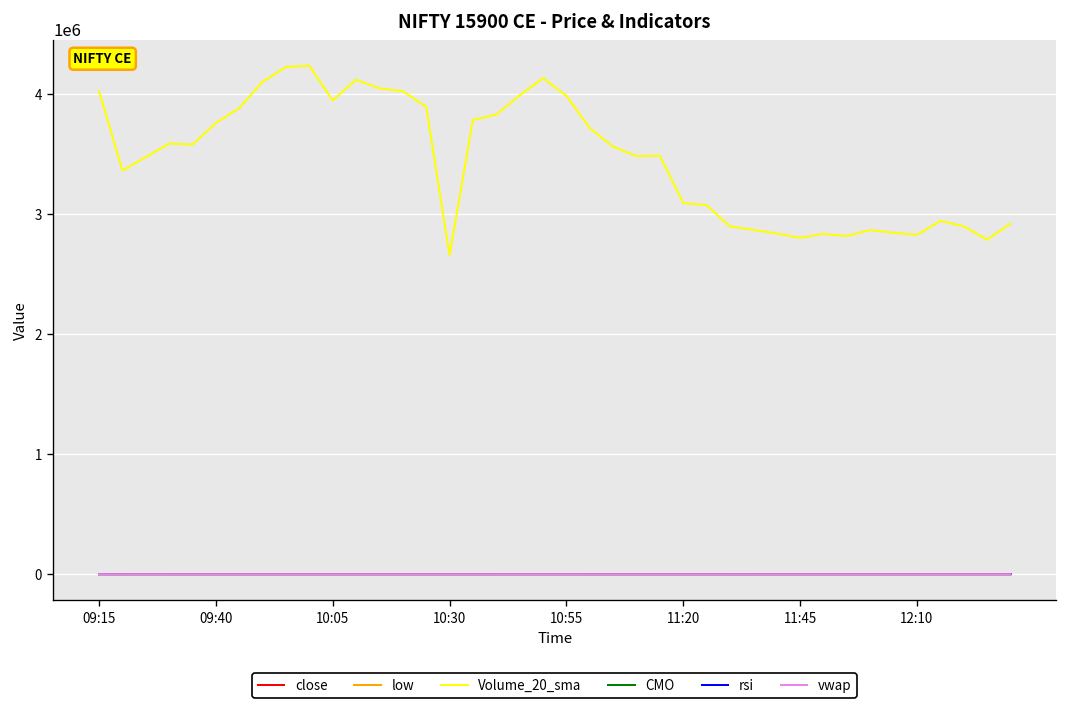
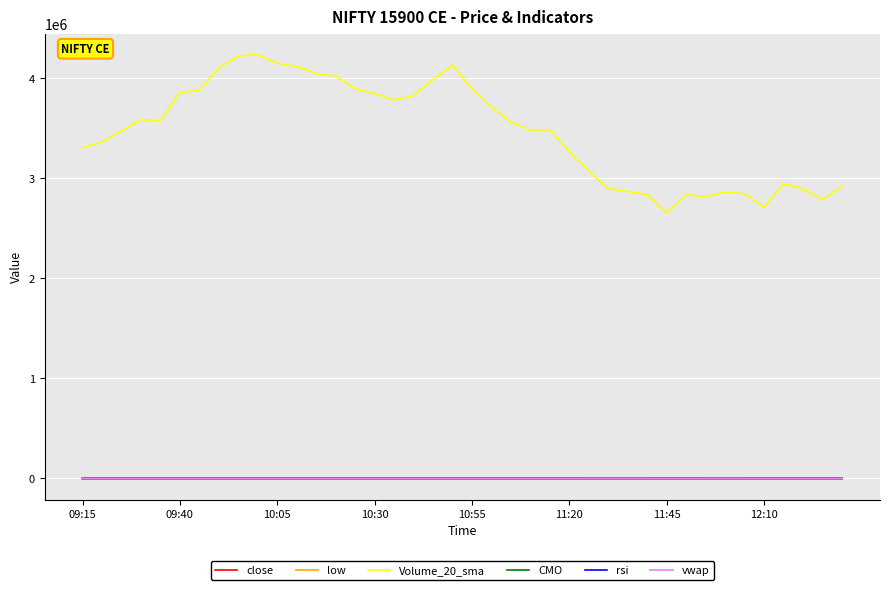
  {
    "vwap": {
      "09:15": 0,
      "09:40": 0,
      "10:05": 0,
      "10:30": 0,
      "10:55": 0,
      "11:20": 0,
      "11:45": 0,
      "12:10": 0
    },
    "Volume_20_sma": {
-     "09:15": 4000000,
-     "09:40": 3800000,
-     "10:05": 3900000,
-     "10:30": 2700000,
-     "10:55": 4000000,
-     "11:20": 3100000,
-     "11:45": 2800000,
-     "12:10": 2800000
+     "09:15": 3300000,
+     "09:40": 3900000,
+     "10:05": 4200000,
+     "10:30": 3800000,
+     "10:55": 3900000,
+     "11:20": 3300000,
+     "11:45": 2700000,
+     "12:10": 2700000
    }
  }
